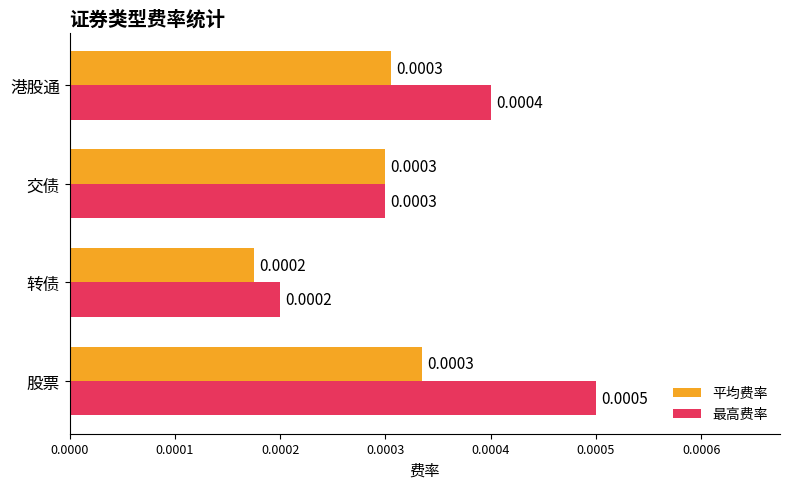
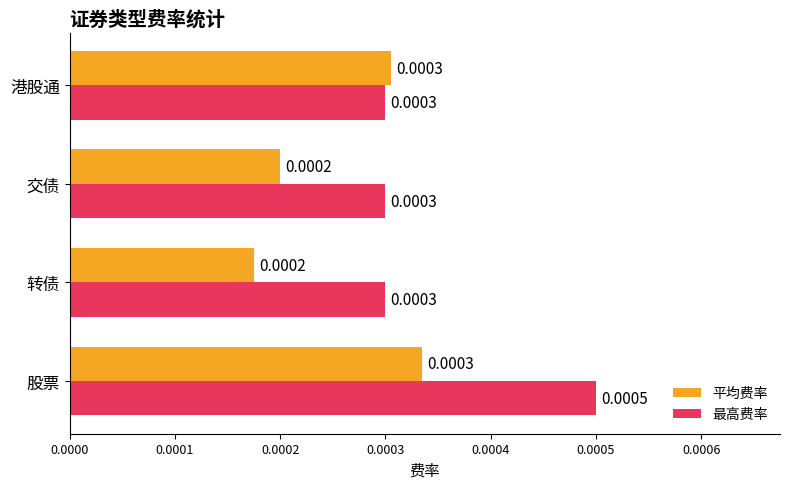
  {
    "平均费率": {
      "港股通": 0.0003,
-     "交债": 0.0003,
+     "交债": 0.0002,
      "转债": 0.0002,
      "股票": 0.0003
    },
    "最高费率": {
-     "港股通": 0.0004,
+     "港股通": 0.0003,
      "交债": 0.0003,
-     "转债": 0.0002,
+     "转债": 0.0003,
      "股票": 0.0005
    }
  }
